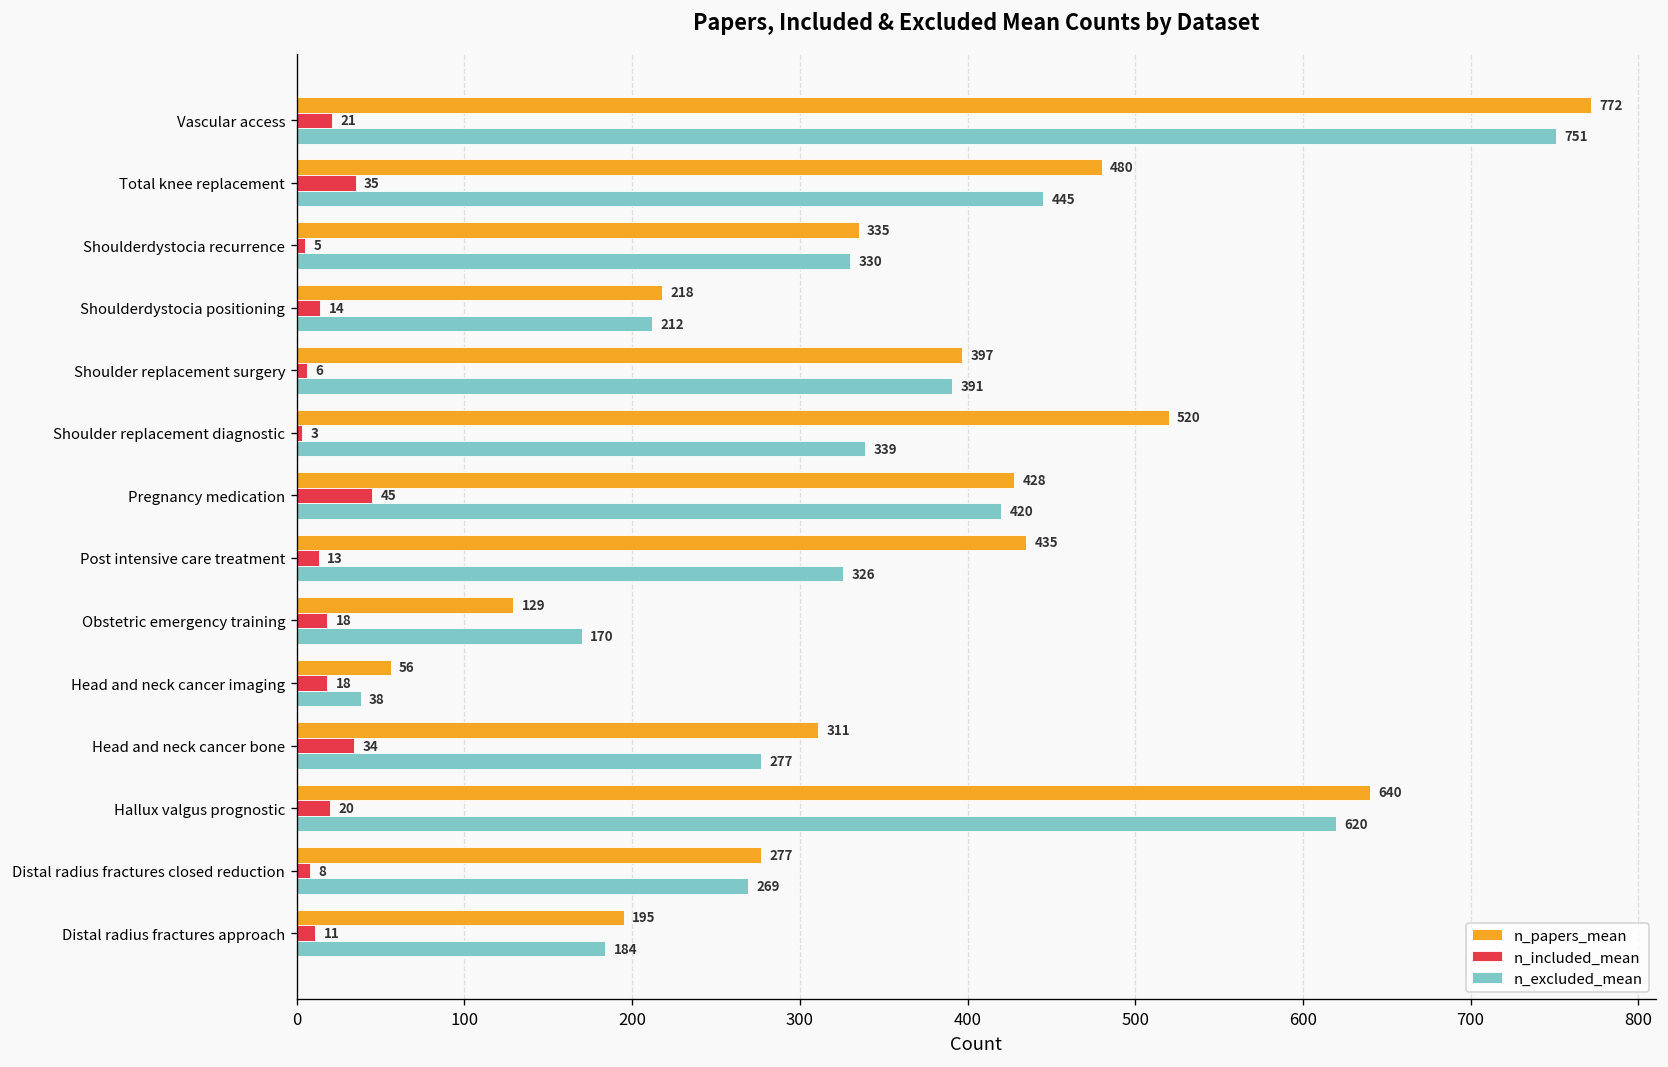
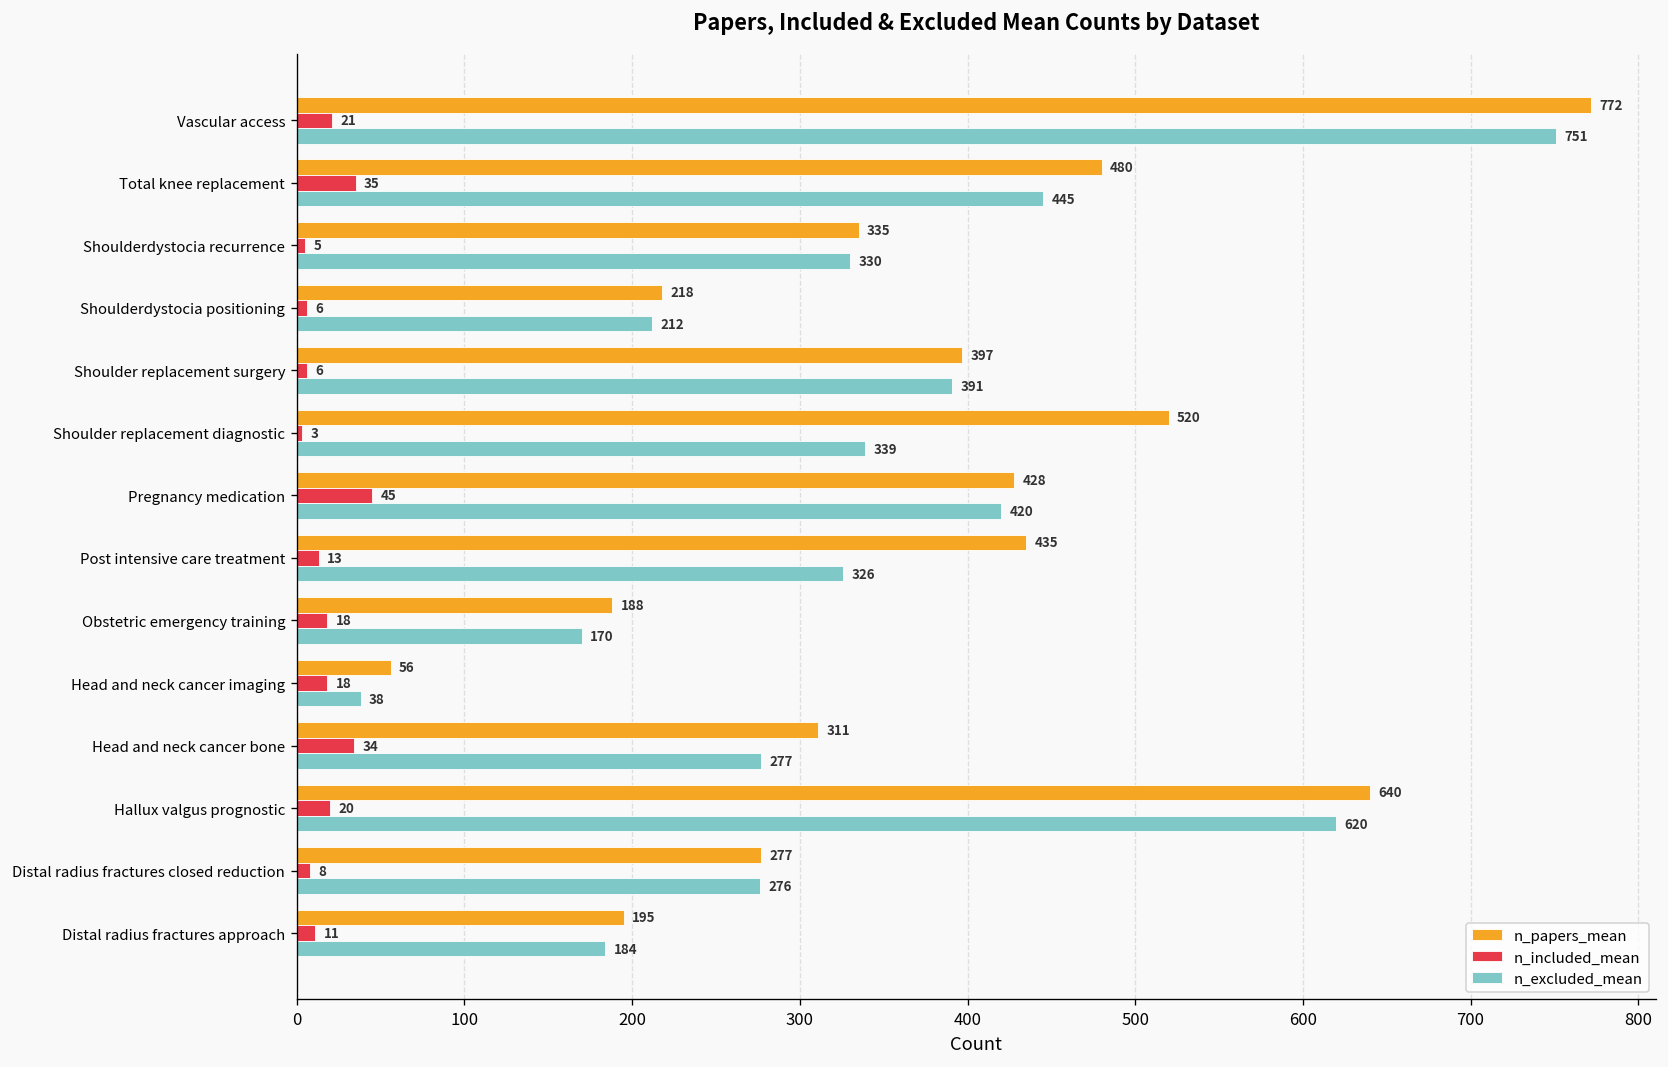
  {
    "n_papers_mean": {
      "Vascular access": 772,
      "Total knee replacement": 480,
      "Shoulderdystocia recurrence": 335,
      "Shoulderdystocia positioning": 218,
      "Shoulder replacement surgery": 397,
      "Shoulder replacement diagnostic": 520,
      "Pregnancy medication": 428,
      "Post intensive care treatment": 435,
-     "Obstetric emergency training": 129,
+     "Obstetric emergency training": 188,
      "Head and neck cancer imaging": 56,
      "Head and neck cancer bone": 311,
      "Hallux valgus prognostic": 640,
      "Distal radius fractures closed reduction": 277,
      "Distal radius fractures approach": 195
    },
    "n_included_mean": {
      "Vascular access": 21,
      "Total knee replacement": 35,
      "Shoulderdystocia recurrence": 5,
-     "Shoulderdystocia positioning": 14,
+     "Shoulderdystocia positioning": 6,
      "Shoulder replacement surgery": 6,
      "Shoulder replacement diagnostic": 3,
      "Pregnancy medication": 45,
      "Post intensive care treatment": 13,
      "Obstetric emergency training": 18,
      "Head and neck cancer imaging": 18,
      "Head and neck cancer bone": 34,
      "Hallux valgus prognostic": 20,
      "Distal radius fractures closed reduction": 8,
      "Distal radius fractures approach": 11
    },
    "n_excluded_mean": {
      "Vascular access": 751,
      "Total knee replacement": 445,
      "Shoulderdystocia recurrence": 330,
      "Shoulderdystocia positioning": 212,
      "Shoulder replacement surgery": 391,
      "Shoulder replacement diagnostic": 339,
      "Pregnancy medication": 420,
      "Post intensive care treatment": 326,
      "Obstetric emergency training": 170,
      "Head and neck cancer imaging": 38,
      "Head and neck cancer bone": 277,
      "Hallux valgus prognostic": 620,
-     "Distal radius fractures closed reduction": 269,
+     "Distal radius fractures closed reduction": 276,
      "Distal radius fractures approach": 184
    }
  }
